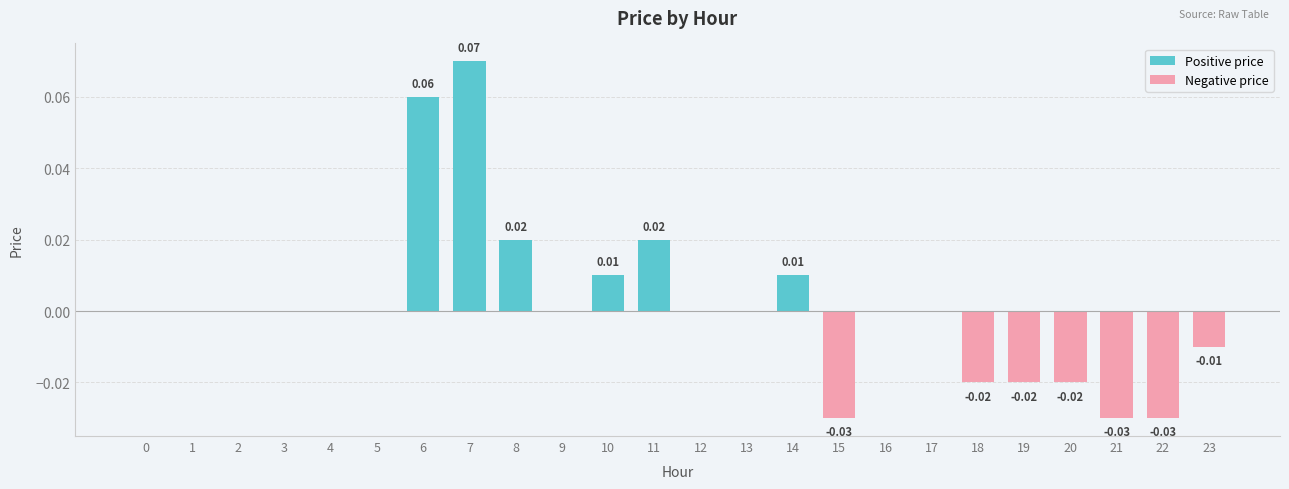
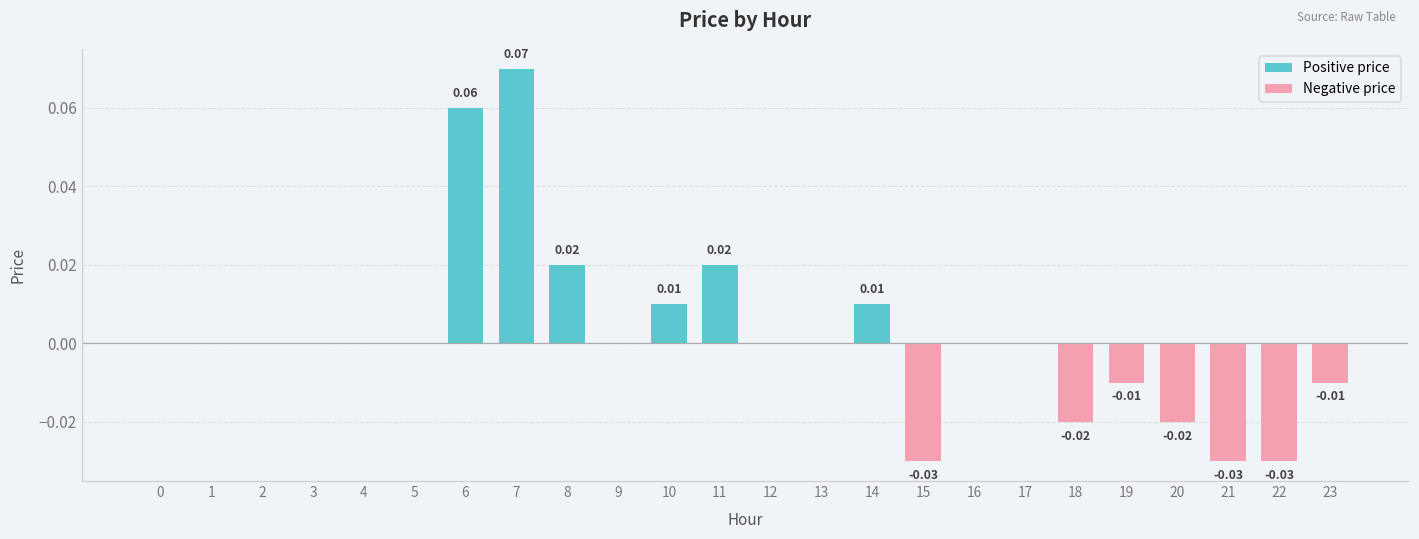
  {
    "Positive price": {
      "6": 0.06,
      "7": 0.07,
      "8": 0.02,
      "10": 0.01,
      "11": 0.02,
      "14": 0.01
    },
    "Negative price": {
      "15": -0.03,
      "18": -0.02,
-     "19": -0.02,
+     "19": -0.01,
      "20": -0.02,
      "21": -0.03,
      "22": -0.03,
      "23": -0.01
    }
  }
